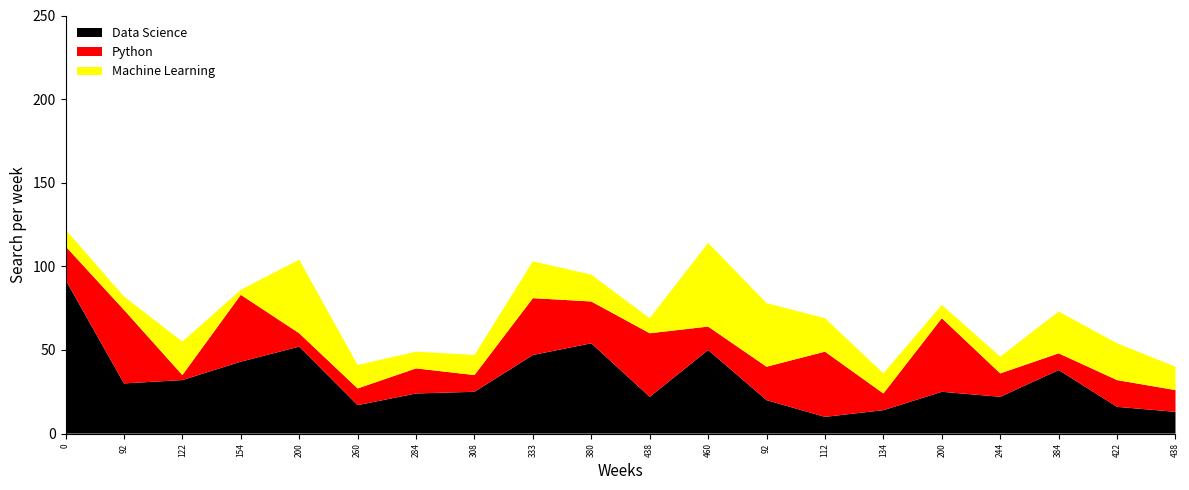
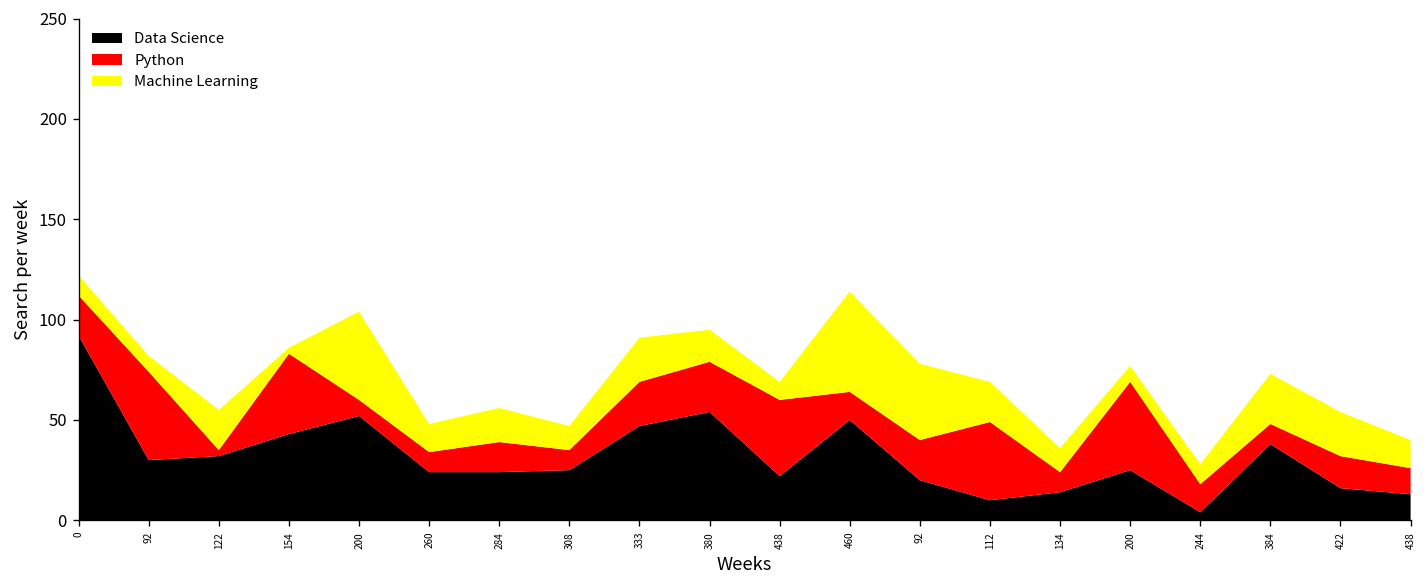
  {
    "Data Science": {
-     "260": 17,
-     "244": 22
+     "260": 24,
+     "244": 4
    },
    "Python": {
-     "333": 34
+     "333": 22
    },
    "Machine Learning": {
      "0": 10,
      "122": 20,
      "154": 3,
      "260": 14,
-     "284": 10,
+     "284": 17,
      "308": 12,
      "333": 22,
      "380": 16,
      "460": 50,
      "112": 20,
      "134": 12,
      "244": 10,
      "384": 25,
      "422": 22
    }
  }
